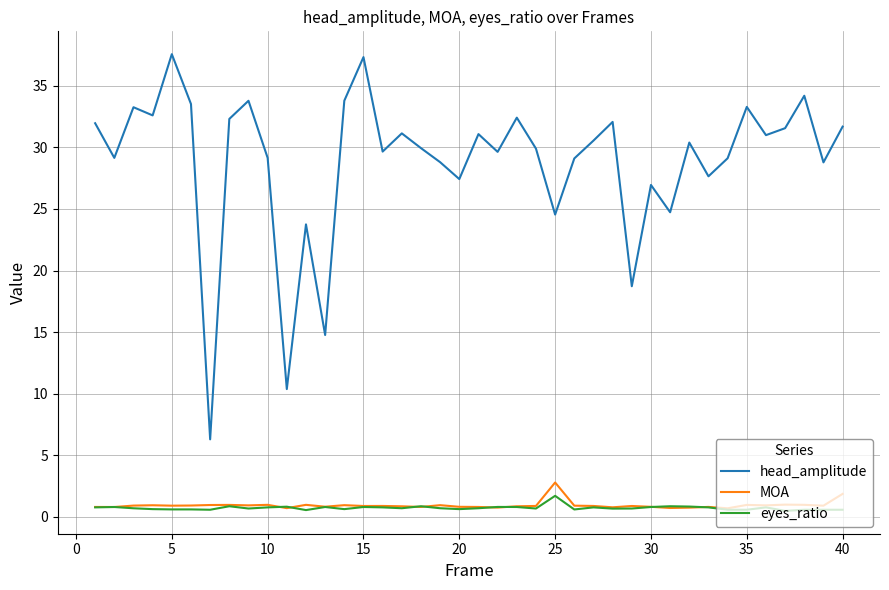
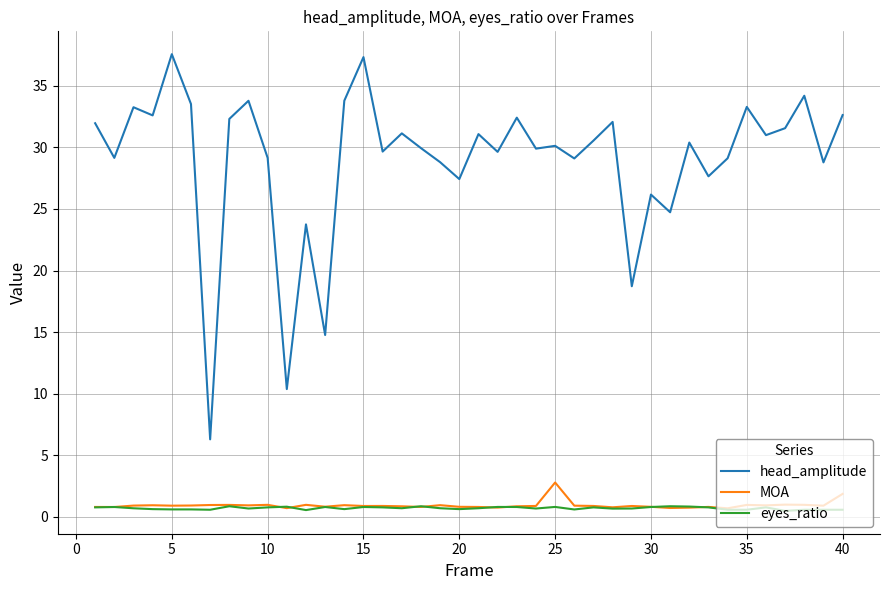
  {
    "head_amplitude": {
      "5": 37.6,
      "10": 29.1,
      "15": 37.3,
      "20": 27.4,
-     "25": 24.5,
-     "30": 26.9,
+     "25": 30.1,
+     "30": 26.2,
      "35": 33.3,
-     "40": 31.7
+     "40": 32.6
    },
    "MOA": {
      "5": 0.9,
      "10": 1.0,
      "25": 2.8
    },
    "eyes_ratio": {
      "5": 0.6,
      "10": 0.8,
-     "25": 1.7
+     "25": 0.8
    }
  }
